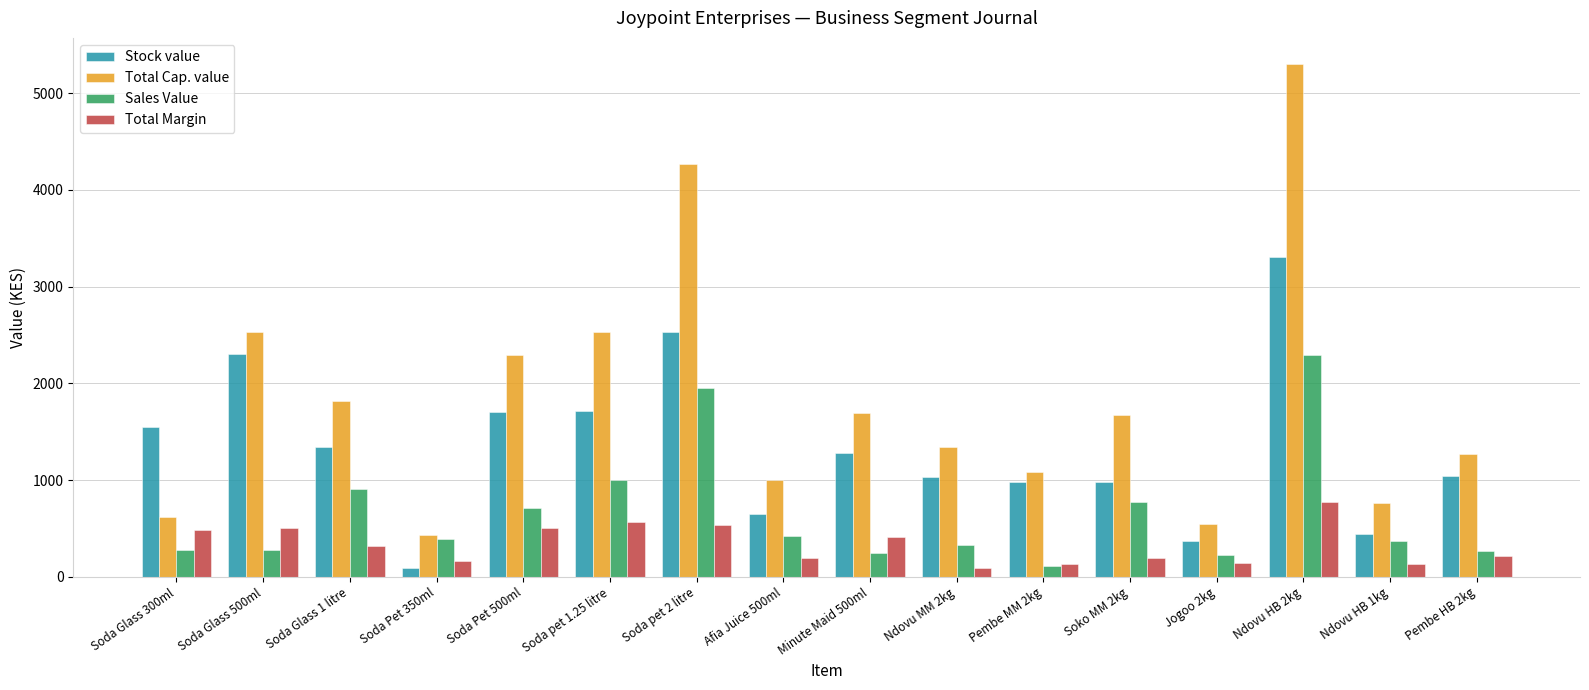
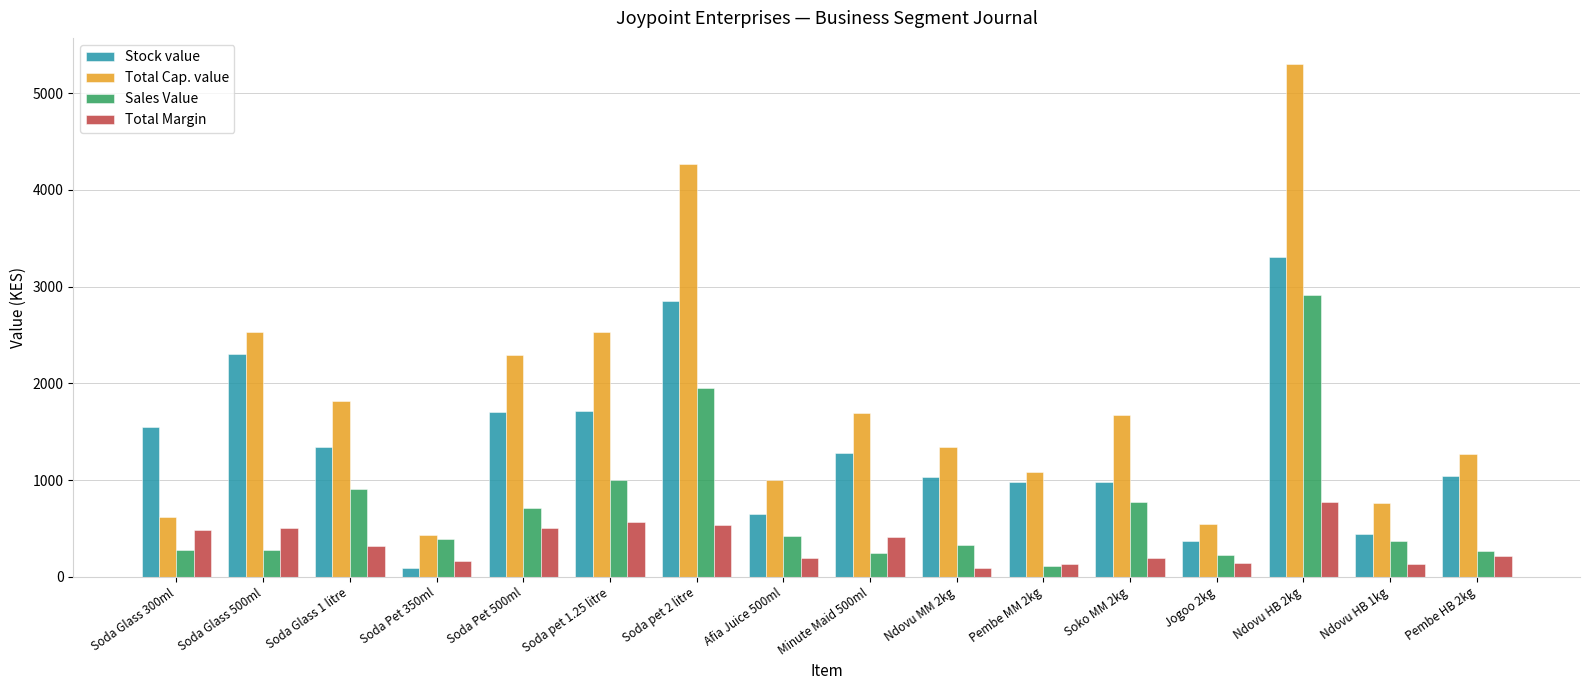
  {
    "Stock value": {
      "Soda Glass 300ml": 1500,
      "Soda Glass 500ml": 2300,
      "Soda Glass 1 litre": 1300,
      "Soda Pet 350ml": 100,
      "Soda Pet 500ml": 1700,
      "Soda pet 1.25 litre": 1700,
-     "Soda pet 2 litre": 2500,
+     "Soda pet 2 litre": 2900,
      "Afia Juice 500ml": 700,
      "Minute Maid 500ml": 1300,
      "Ndovu MM 2kg": 1000,
      "Pembe MM 2kg": 1000,
      "Soko MM 2kg": 1000,
      "Jogoo 2kg": 400,
      "Ndovu HB 2kg": 3300,
      "Ndovu HB 1kg": 400,
      "Pembe HB 2kg": 1000
    },
    "Total Cap. value": {
      "Soda Glass 300ml": 600,
      "Soda Glass 500ml": 2500,
      "Soda Glass 1 litre": 1800,
      "Soda Pet 350ml": 400,
      "Soda Pet 500ml": 2300,
      "Soda pet 1.25 litre": 2500,
      "Soda pet 2 litre": 4300,
      "Afia Juice 500ml": 1000,
      "Minute Maid 500ml": 1700,
      "Ndovu MM 2kg": 1300,
      "Pembe MM 2kg": 1100,
      "Soko MM 2kg": 1700,
      "Jogoo 2kg": 600,
      "Ndovu HB 2kg": 5300,
      "Ndovu HB 1kg": 800,
      "Pembe HB 2kg": 1300
    },
    "Sales Value": {
      "Soda Glass 300ml": 300,
      "Soda Glass 500ml": 300,
      "Soda Glass 1 litre": 900,
      "Soda Pet 350ml": 400,
      "Soda Pet 500ml": 700,
      "Soda pet 1.25 litre": 1000,
      "Soda pet 2 litre": 2000,
      "Afia Juice 500ml": 400,
      "Minute Maid 500ml": 200,
      "Ndovu MM 2kg": 300,
      "Pembe MM 2kg": 100,
      "Soko MM 2kg": 800,
      "Jogoo 2kg": 200,
-     "Ndovu HB 2kg": 2300,
+     "Ndovu HB 2kg": 2900,
      "Ndovu HB 1kg": 400,
      "Pembe HB 2kg": 300
    },
    "Total Margin": {
      "Soda Glass 300ml": 500,
      "Soda Glass 500ml": 500,
      "Soda Glass 1 litre": 300,
      "Soda Pet 350ml": 200,
      "Soda Pet 500ml": 500,
      "Soda pet 1.25 litre": 600,
      "Soda pet 2 litre": 500,
      "Afia Juice 500ml": 200,
      "Minute Maid 500ml": 400,
      "Ndovu MM 2kg": 100,
      "Pembe MM 2kg": 100,
      "Soko MM 2kg": 200,
      "Jogoo 2kg": 100,
      "Ndovu HB 2kg": 800,
      "Ndovu HB 1kg": 100,
      "Pembe HB 2kg": 200
    }
  }
